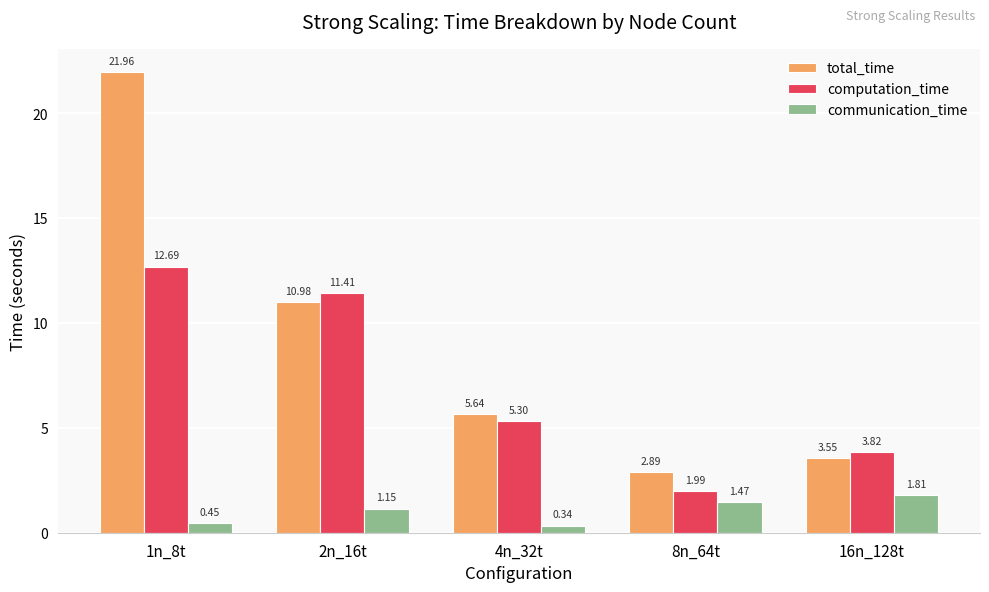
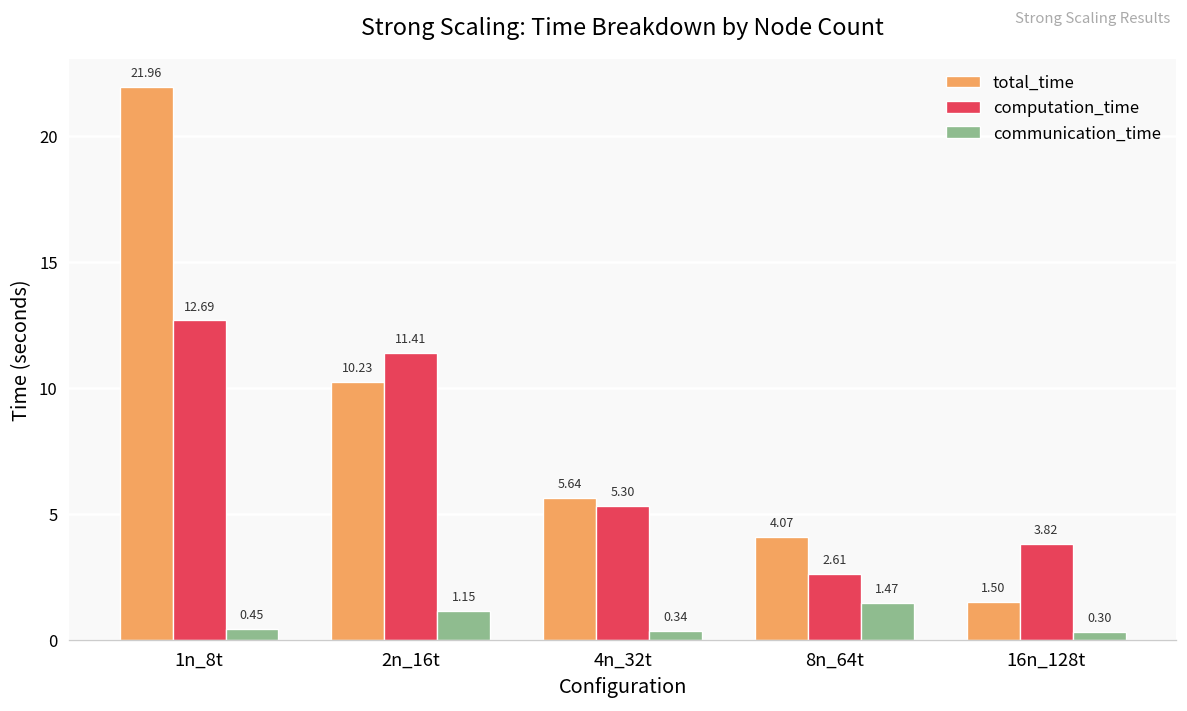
  {
    "total_time": {
      "1n_8t": 21.96,
-     "2n_16t": 10.98,
+     "2n_16t": 10.23,
      "4n_32t": 5.64,
-     "8n_64t": 2.89,
-     "16n_128t": 3.55
+     "8n_64t": 4.07,
+     "16n_128t": 1.50
    },
    "computation_time": {
      "1n_8t": 12.69,
      "2n_16t": 11.41,
      "4n_32t": 5.30,
-     "8n_64t": 1.99,
+     "8n_64t": 2.61,
      "16n_128t": 3.82
    },
    "communication_time": {
      "1n_8t": 0.45,
      "2n_16t": 1.15,
      "4n_32t": 0.34,
      "8n_64t": 1.47,
-     "16n_128t": 1.81
+     "16n_128t": 0.30
    }
  }
